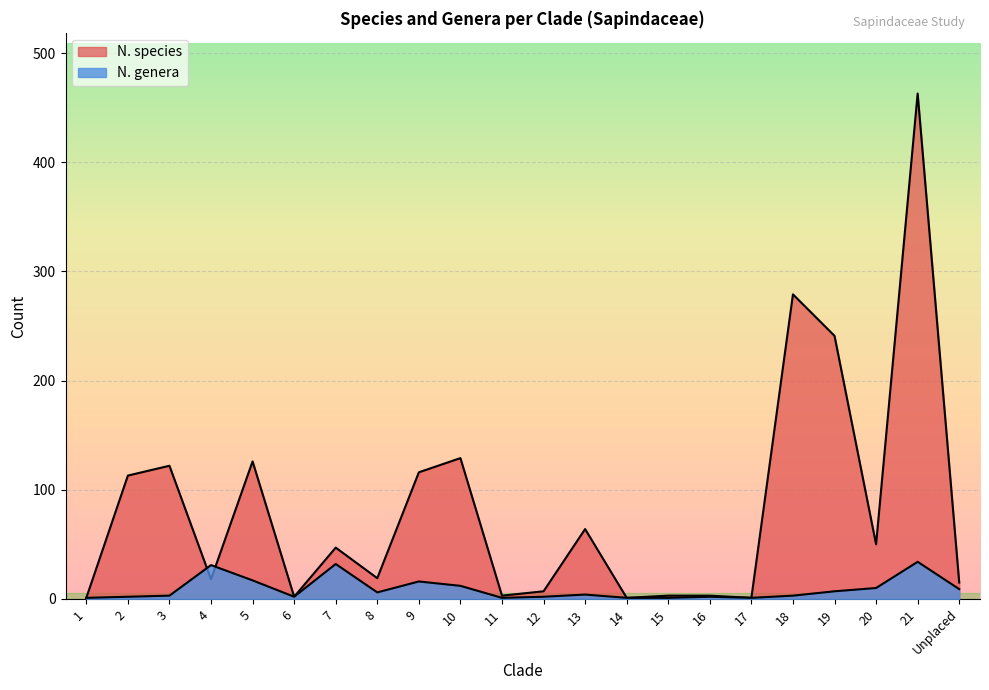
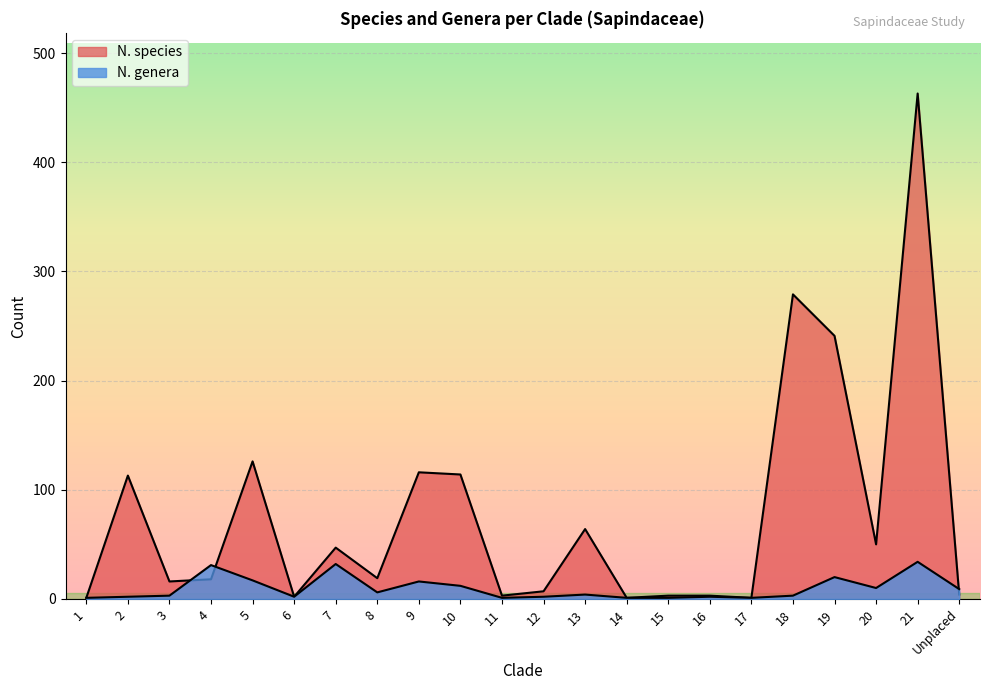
  {
    "N. species": {
      "2": 113,
-     "3": 122,
+     "3": 16,
      "4": 18,
      "5": 126,
      "7": 47,
      "8": 19,
      "9": 116,
-     "10": 129,
+     "10": 114,
      "12": 7,
      "13": 64,
      "18": 279,
      "19": 241,
      "20": 50,
      "21": 463,
-     "Unplaced": 15
+     "Unplaced": 4
    },
    "N. genera": {
      "2": 2,
      "3": 3,
      "4": 31,
      "5": 17,
      "7": 32,
      "8": 6,
      "9": 16,
      "10": 12,
      "12": 2,
      "13": 4,
      "18": 3,
-     "19": 7,
+     "19": 20,
      "20": 10,
      "21": 34,
      "Unplaced": 9
    }
  }
